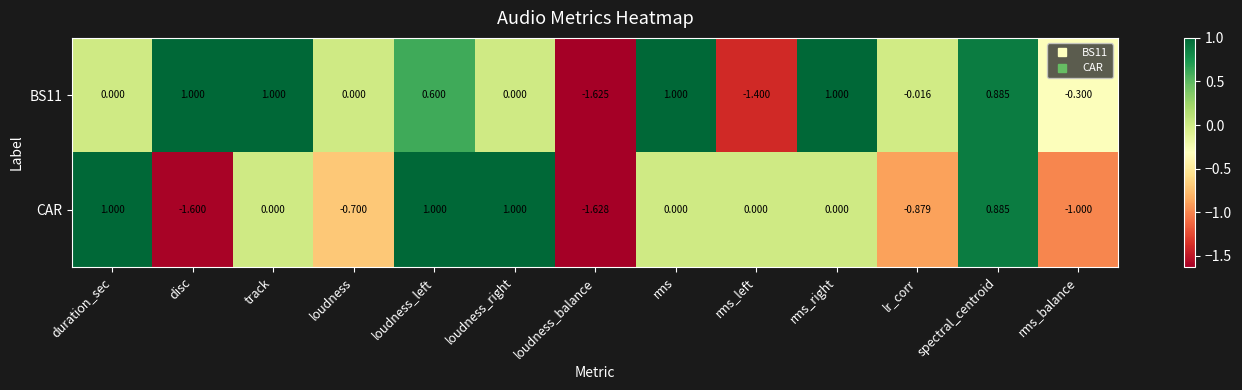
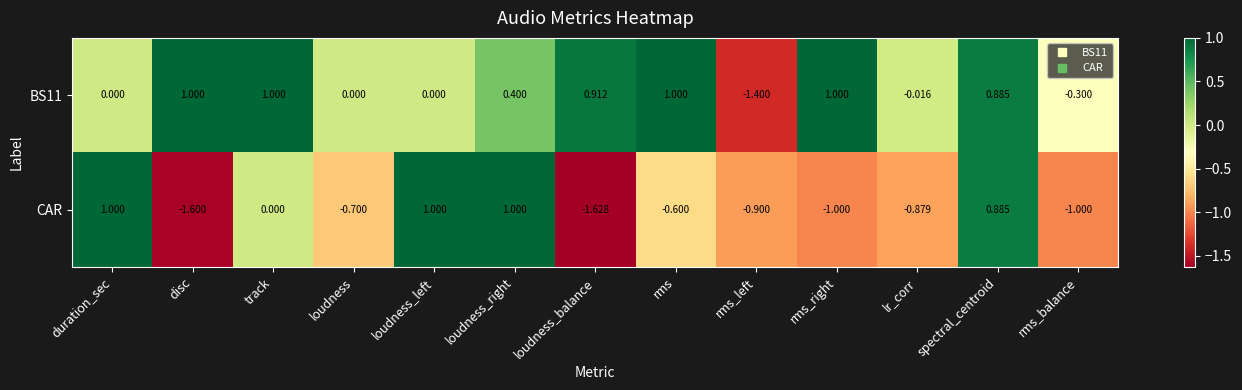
  {
    "BS11": {
      "duration_sec": 0.000,
      "disc": 1.000,
      "track": 1.000,
      "loudness": 0.000,
-     "loudness_left": 0.600,
-     "loudness_right": 0.000,
-     "loudness_balance": -1.625,
+     "loudness_left": 0.000,
+     "loudness_right": 0.400,
+     "loudness_balance": 0.912,
      "rms": 1.000,
      "rms_left": -1.400,
      "rms_right": 1.000,
      "lr_corr": -0.016,
      "spectral_centroid": 0.885,
      "rms_balance": -0.300
    },
    "CAR": {
      "duration_sec": 1.000,
      "disc": -1.600,
      "track": 0.000,
      "loudness": -0.700,
      "loudness_left": 1.000,
      "loudness_right": 1.000,
      "loudness_balance": -1.628,
-     "rms": 0.000,
-     "rms_left": 0.000,
-     "rms_right": 0.000,
+     "rms": -0.600,
+     "rms_left": -0.900,
+     "rms_right": -1.000,
      "lr_corr": -0.879,
      "spectral_centroid": 0.885,
      "rms_balance": -1.000
    }
  }
